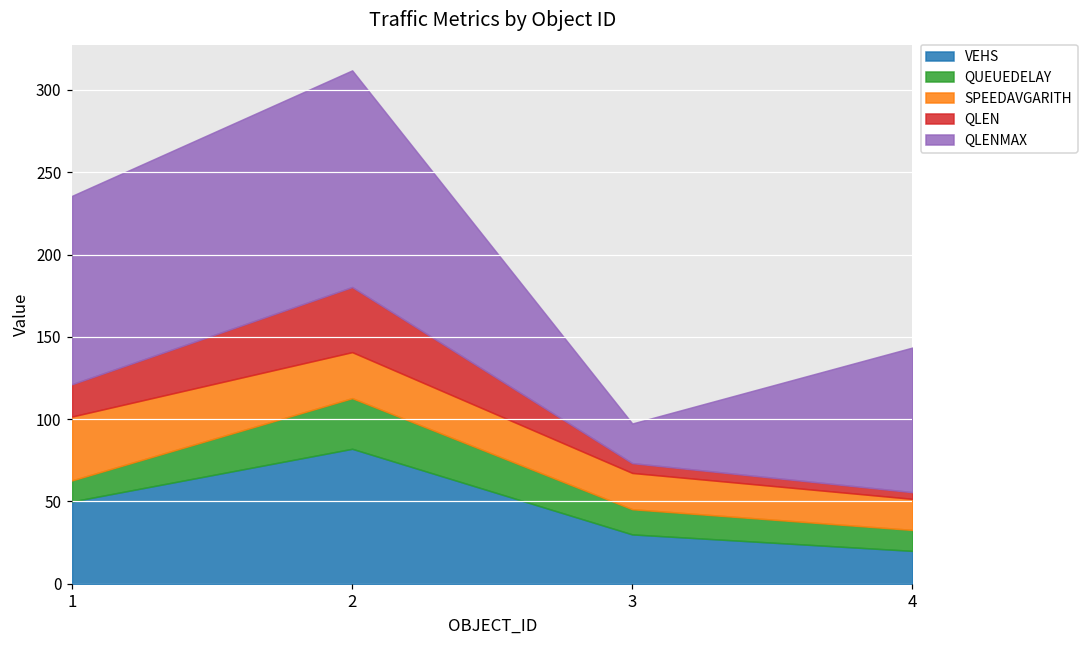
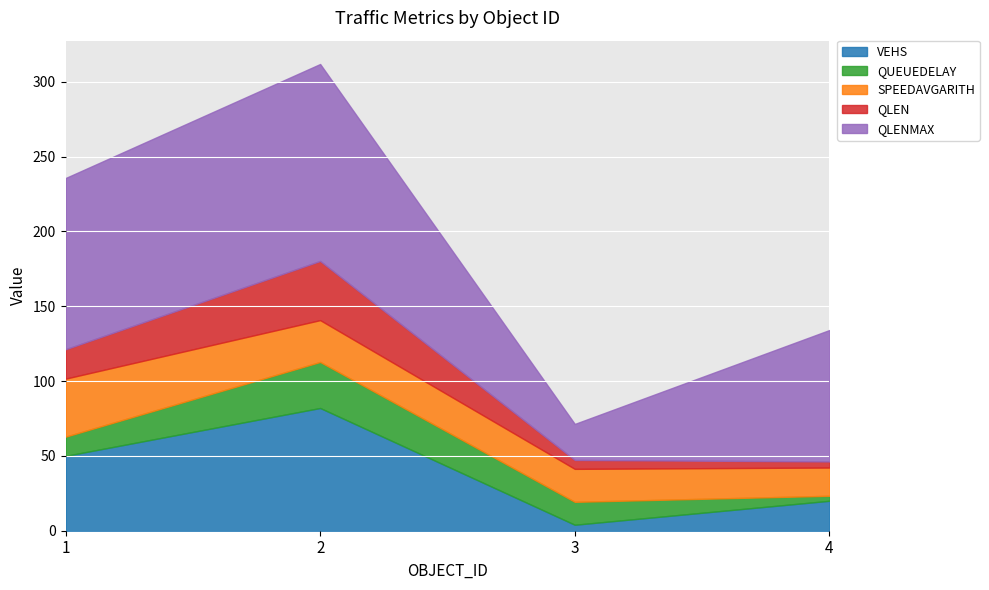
  {
    "VEHS": {
      "1": 50,
      "2": 82,
-     "3": 30,
+     "3": 4,
      "4": 20
    },
    "QUEUEDELAY": {
      "1": 13,
      "2": 31,
      "3": 15,
-     "4": 13
+     "4": 3
    },
    "SPEEDAVGARITH": {
      "1": 39,
      "2": 28,
      "3": 22,
      "4": 19
    },
    "QLEN": {
      "1": 20,
      "2": 40,
      "3": 6,
      "4": 4
    },
    "QLENMAX": {
      "1": 114,
      "2": 132,
      "3": 24,
      "4": 88
    }
  }
